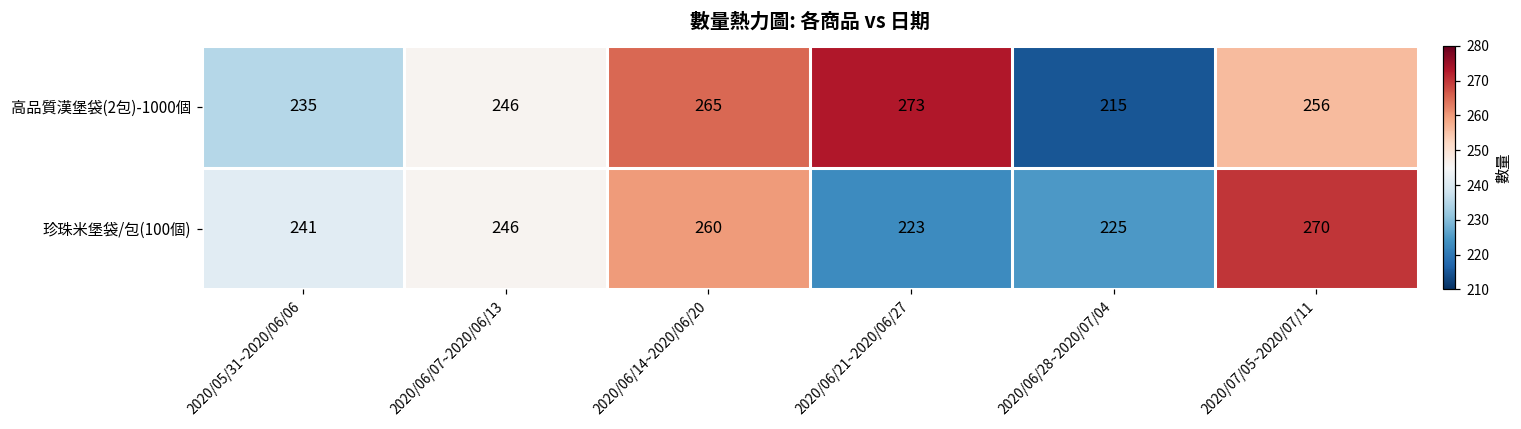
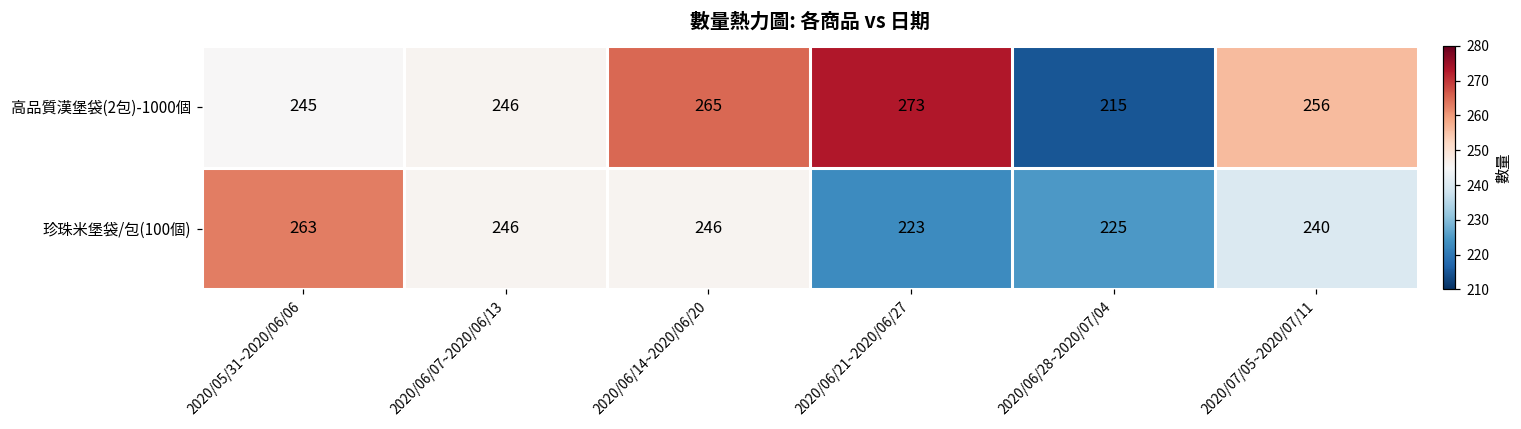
  {
    "高品質漢堡袋(2包)-1000個": {
-     "2020/05/31~2020/06/06": 235,
+     "2020/05/31~2020/06/06": 245,
      "2020/06/07~2020/06/13": 246,
      "2020/06/14~2020/06/20": 265,
      "2020/06/21~2020/06/27": 273,
      "2020/06/28~2020/07/04": 215,
      "2020/07/05~2020/07/11": 256
    },
    "珍珠米堡袋/包(100個)": {
-     "2020/05/31~2020/06/06": 241,
+     "2020/05/31~2020/06/06": 263,
      "2020/06/07~2020/06/13": 246,
-     "2020/06/14~2020/06/20": 260,
+     "2020/06/14~2020/06/20": 246,
      "2020/06/21~2020/06/27": 223,
      "2020/06/28~2020/07/04": 225,
-     "2020/07/05~2020/07/11": 270
+     "2020/07/05~2020/07/11": 240
    }
  }
